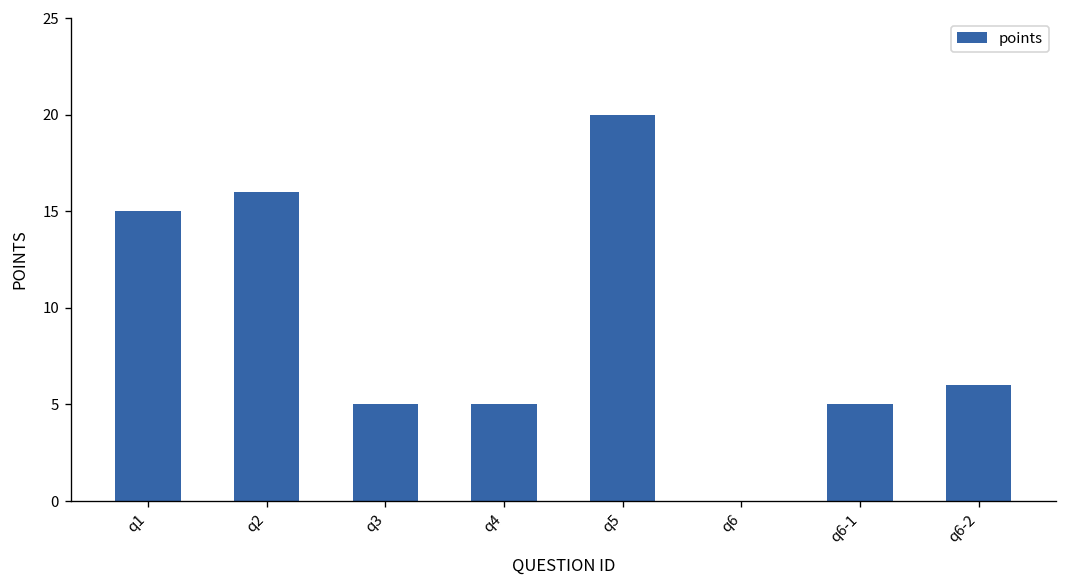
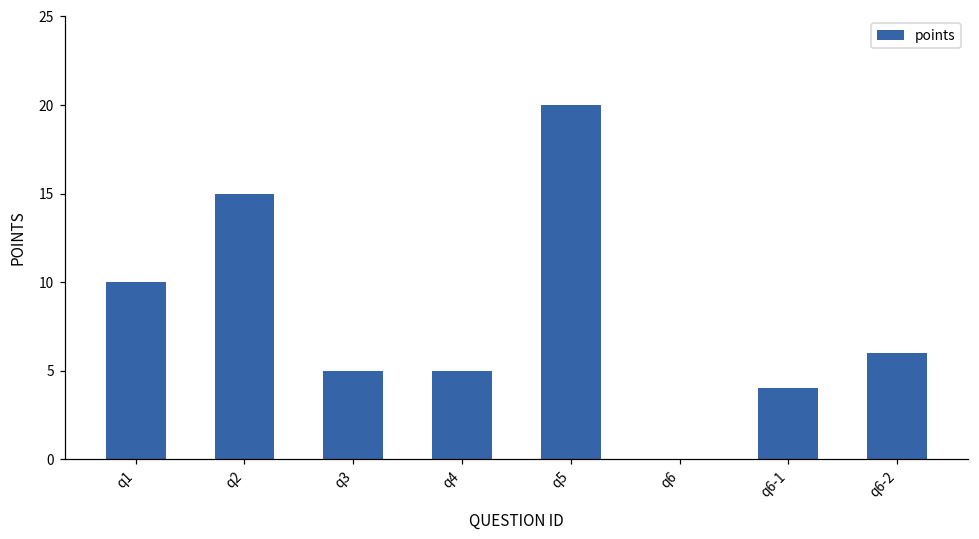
  {
-   "q1": 15,
-   "q2": 16,
+   "q1": 10,
+   "q2": 15,
    "q3": 5,
    "q4": 5,
    "q5": 20,
    "q6": 0,
-   "q6-1": 5,
+   "q6-1": 4,
    "q6-2": 6
  }
